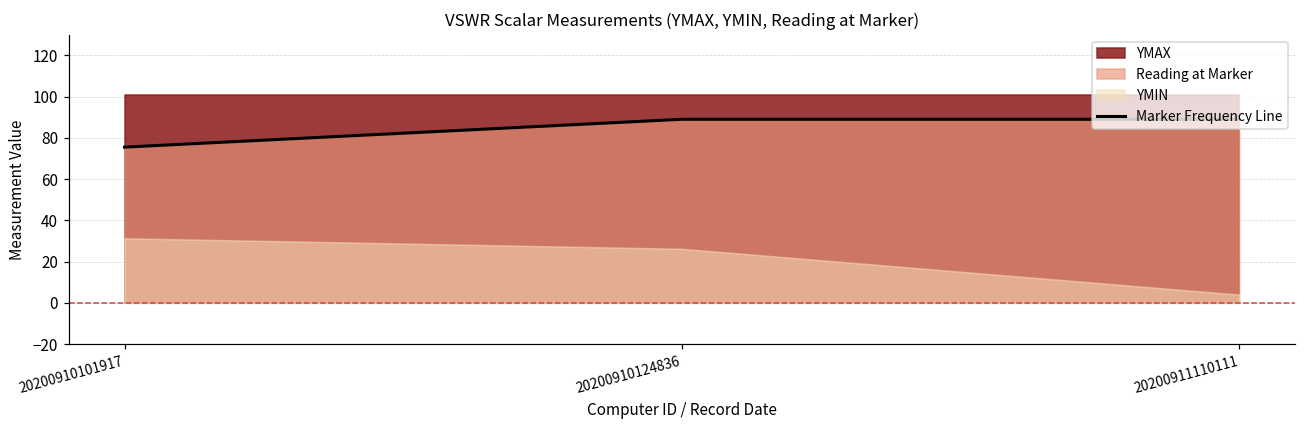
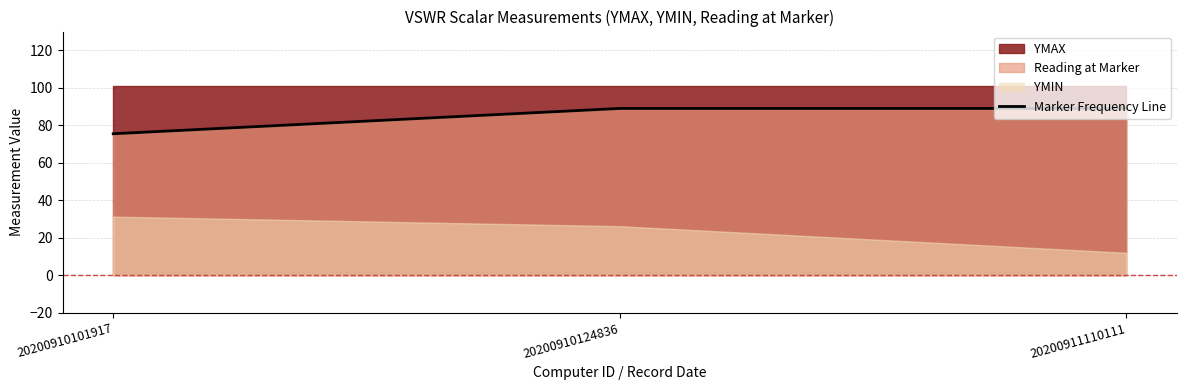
  {
    "YMAX": {
      "20200910101917": 101,
      "20200910124836": 101
    },
    "Reading at Marker": {
      "20200910101917": 76,
      "20200910124836": 89
    },
    "YMIN": {
      "20200910101917": 31,
      "20200910124836": 26,
-     "20200911110111": 4
+     "20200911110111": 12
    }
  }
